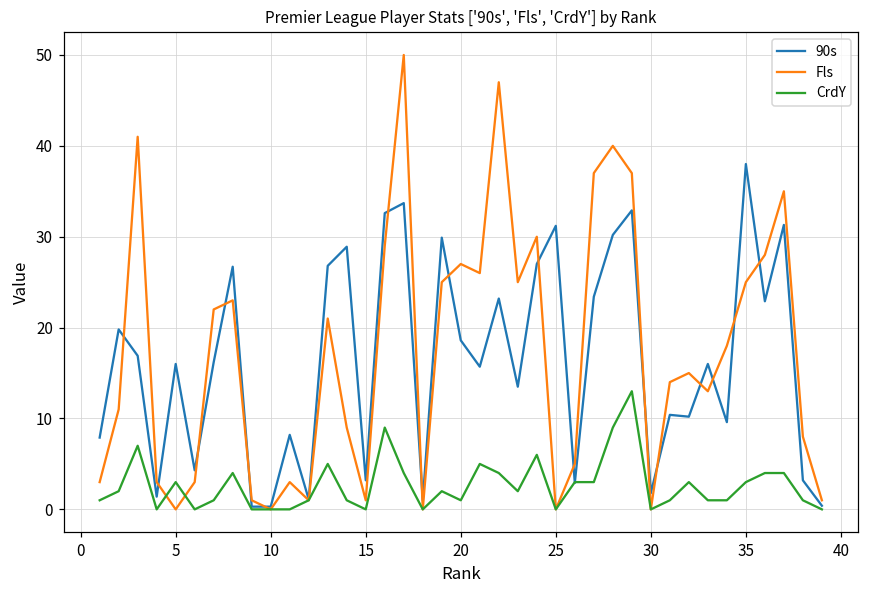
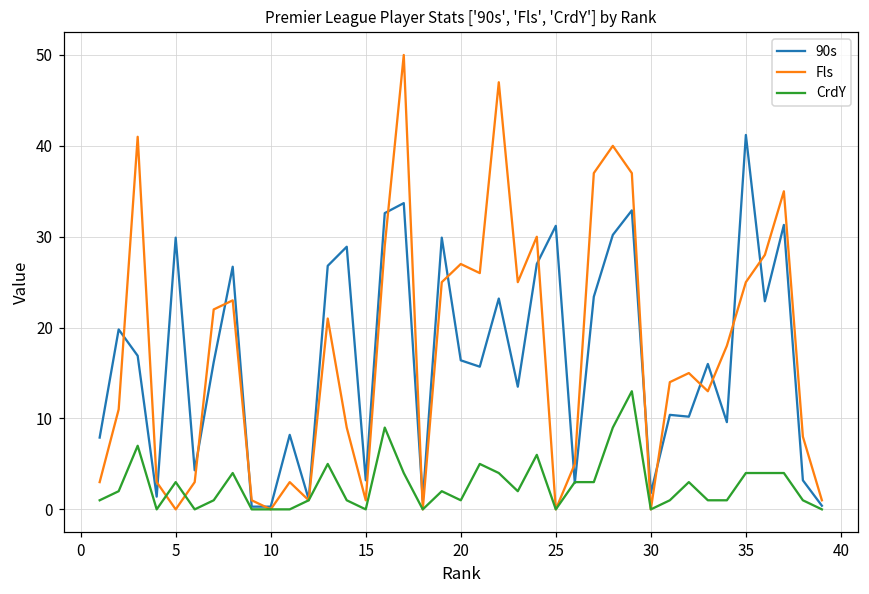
  {
    "90s": {
-     "5": 16,
+     "5": 30,
      "15": 3,
-     "20": 19,
+     "20": 16,
      "25": 31,
      "30": 2,
-     "35": 38
+     "35": 41
    },
    "Fls": {
      "5": 0,
      "15": 1,
      "20": 27,
      "35": 25
    },
    "CrdY": {
      "5": 3,
      "15": 0,
      "20": 1,
-     "35": 3
+     "35": 4
    }
  }
